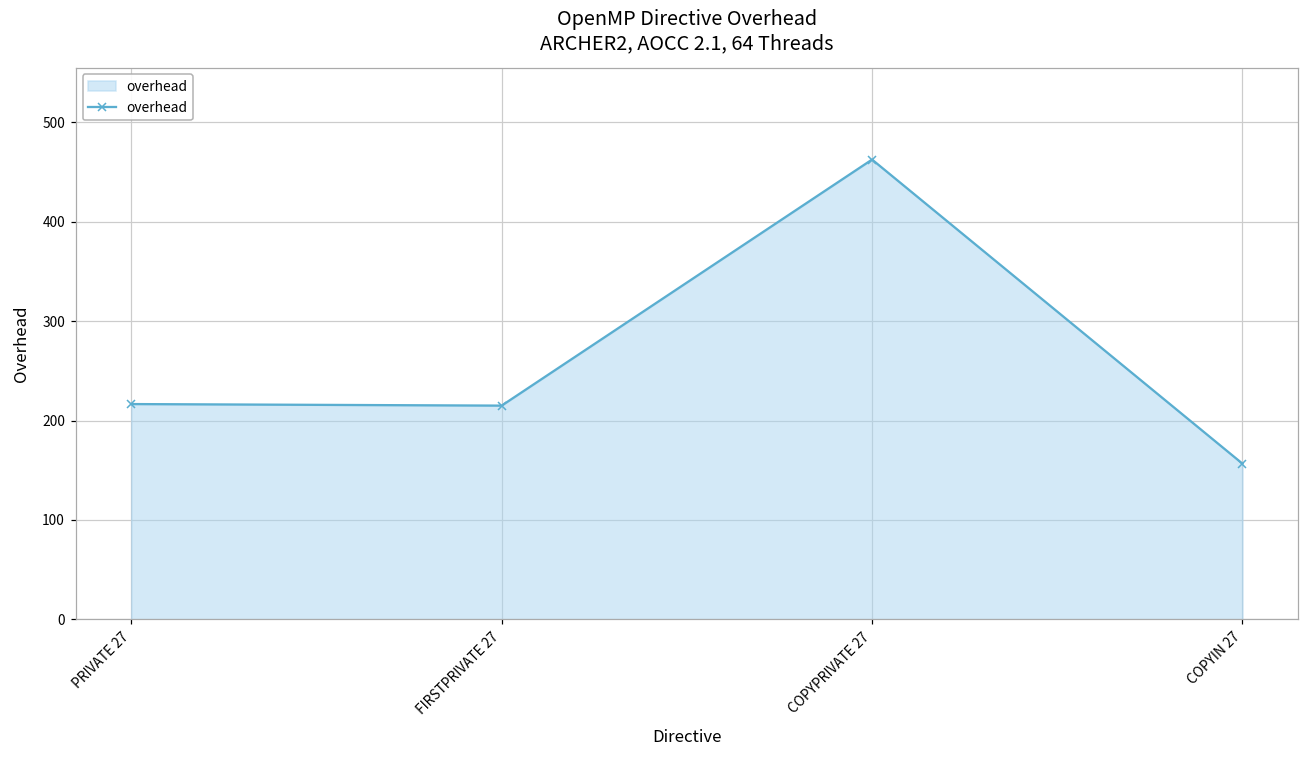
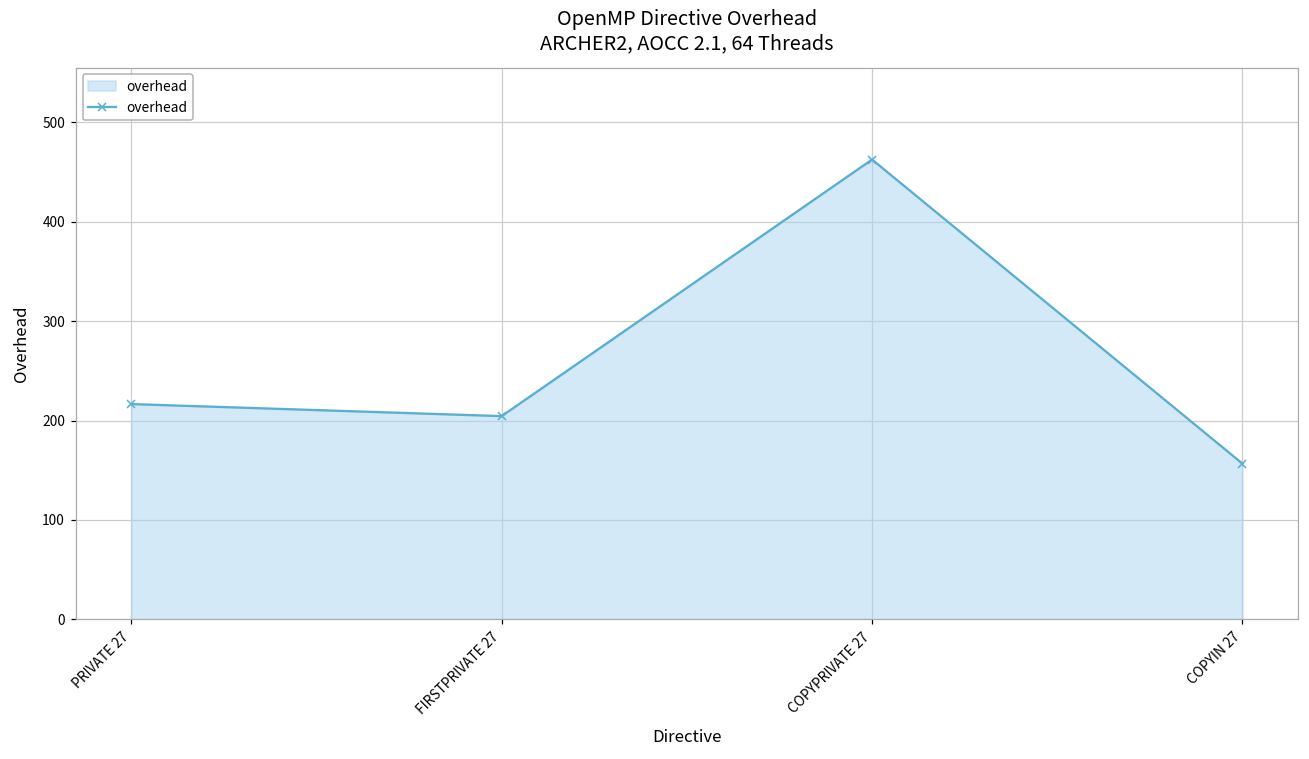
  {
    "PRIVATE 27": 220,
-   "FIRSTPRIVATE 27": 210,
+   "FIRSTPRIVATE 27": 200,
    "COPYPRIVATE 27": 460,
    "COPYIN 27": 160
  }
